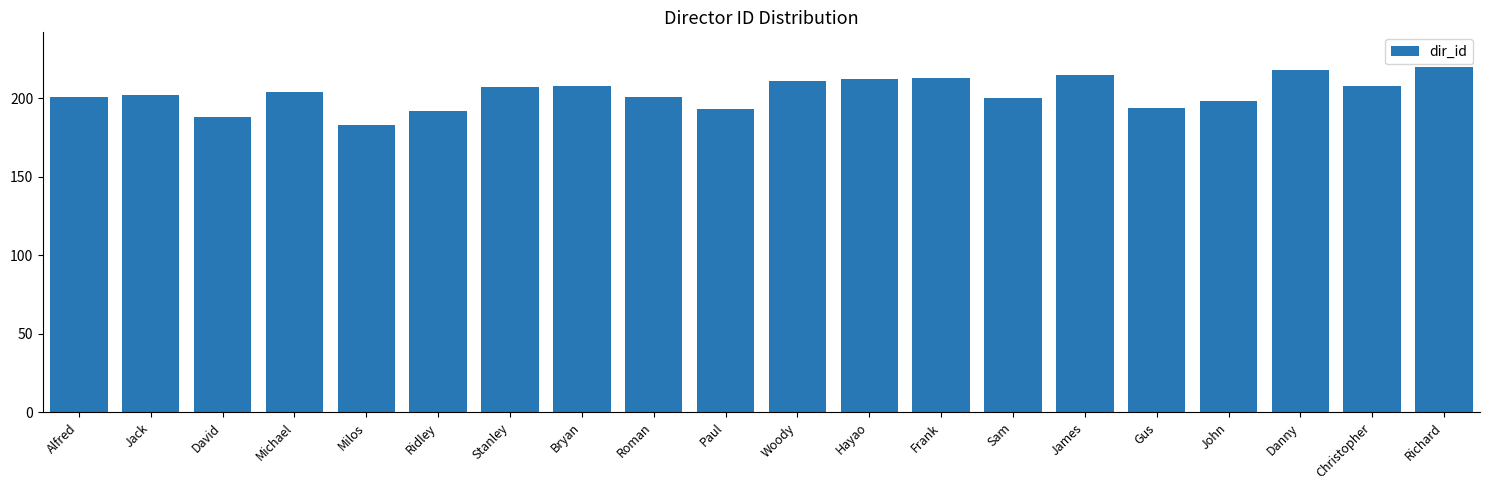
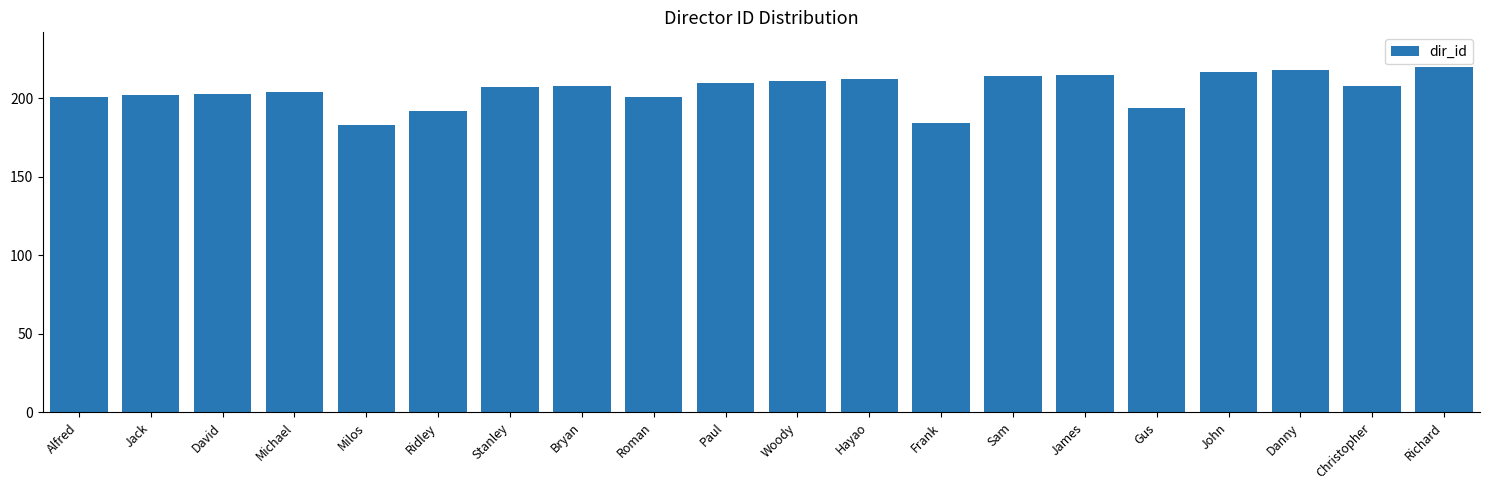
  {
    "Alfred": 201,
    "Jack": 202,
-   "David": 188,
+   "David": 203,
    "Michael": 204,
    "Milos": 183,
    "Ridley": 192,
    "Stanley": 207,
    "Bryan": 208,
    "Roman": 201,
-   "Paul": 193,
+   "Paul": 210,
    "Woody": 211,
    "Hayao": 212,
-   "Frank": 213,
-   "Sam": 200,
+   "Frank": 184,
+   "Sam": 214,
    "James": 215,
    "Gus": 194,
-   "John": 198,
+   "John": 217,
    "Danny": 218,
    "Christopher": 208,
    "Richard": 220
  }
